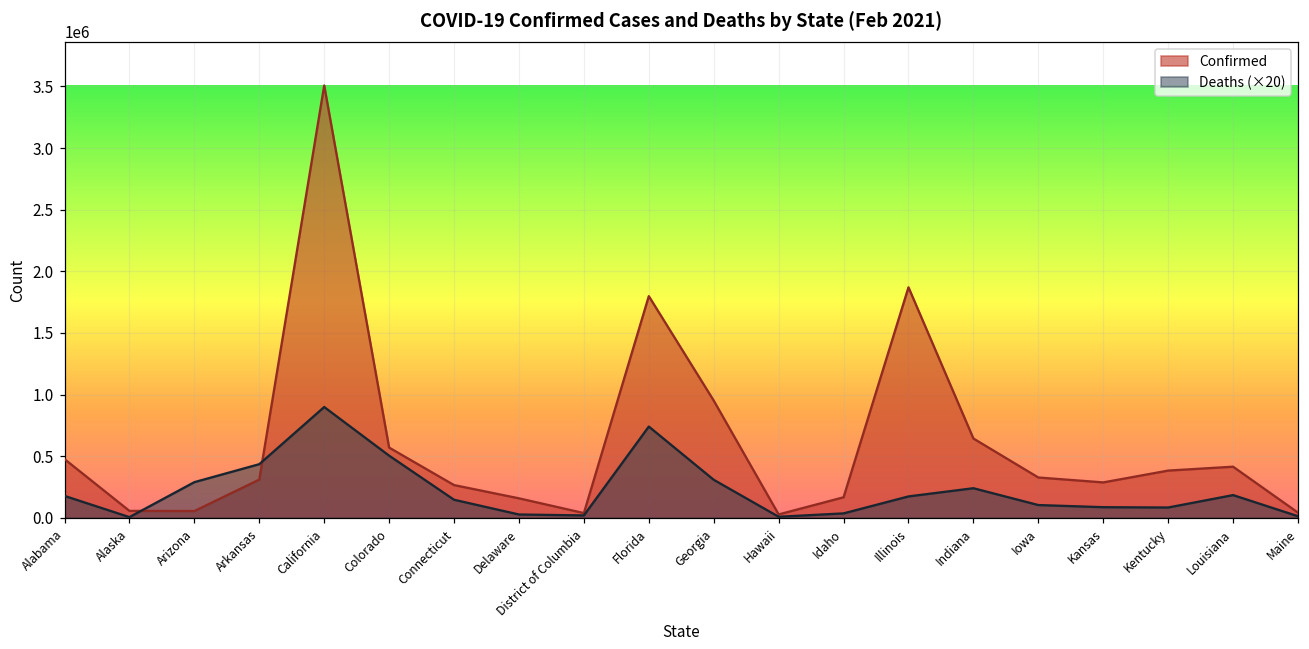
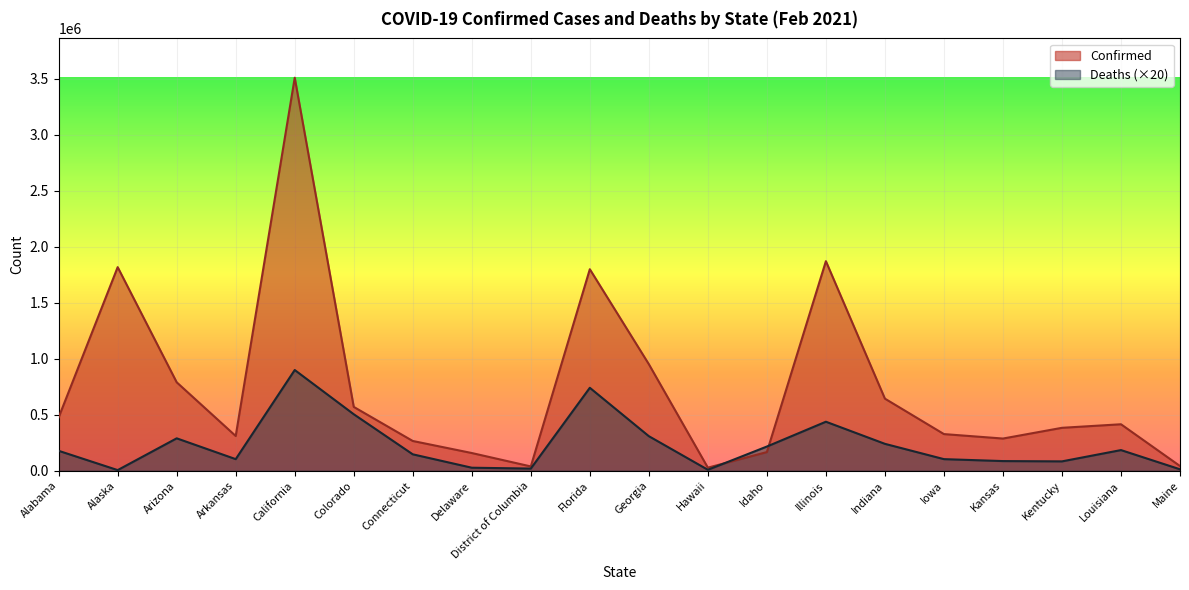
  {
    "Confirmed": {
      "Alabama": 480000,
-     "Alaska": 60000,
-     "Arizona": 50000,
+     "Alaska": 1820000,
+     "Arizona": 790000,
      "Arkansas": 310000,
      "California": 3510000,
      "Colorado": 570000,
      "Connecticut": 270000,
      "Delaware": 160000,
      "Florida": 1800000,
      "Georgia": 950000,
      "Idaho": 170000,
      "Illinois": 1870000,
      "Indiana": 640000,
      "Iowa": 330000,
      "Kansas": 290000,
      "Kentucky": 380000,
      "Louisiana": 410000,
      "Maine": 40000
    },
    "Deaths (×20)": {
      "Alabama": 180000,
      "Alaska": 10000,
      "Arizona": 290000,
-     "Arkansas": 440000,
+     "Arkansas": 100000,
      "California": 900000,
      "Colorado": 500000,
      "Connecticut": 150000,
      "Delaware": 30000,
      "Florida": 740000,
      "Georgia": 310000,
-     "Idaho": 40000,
-     "Illinois": 170000,
+     "Idaho": 220000,
+     "Illinois": 440000,
      "Indiana": 240000,
      "Iowa": 100000,
      "Kansas": 90000,
      "Kentucky": 80000,
      "Louisiana": 180000,
      "Maine": 10000
    }
  }
